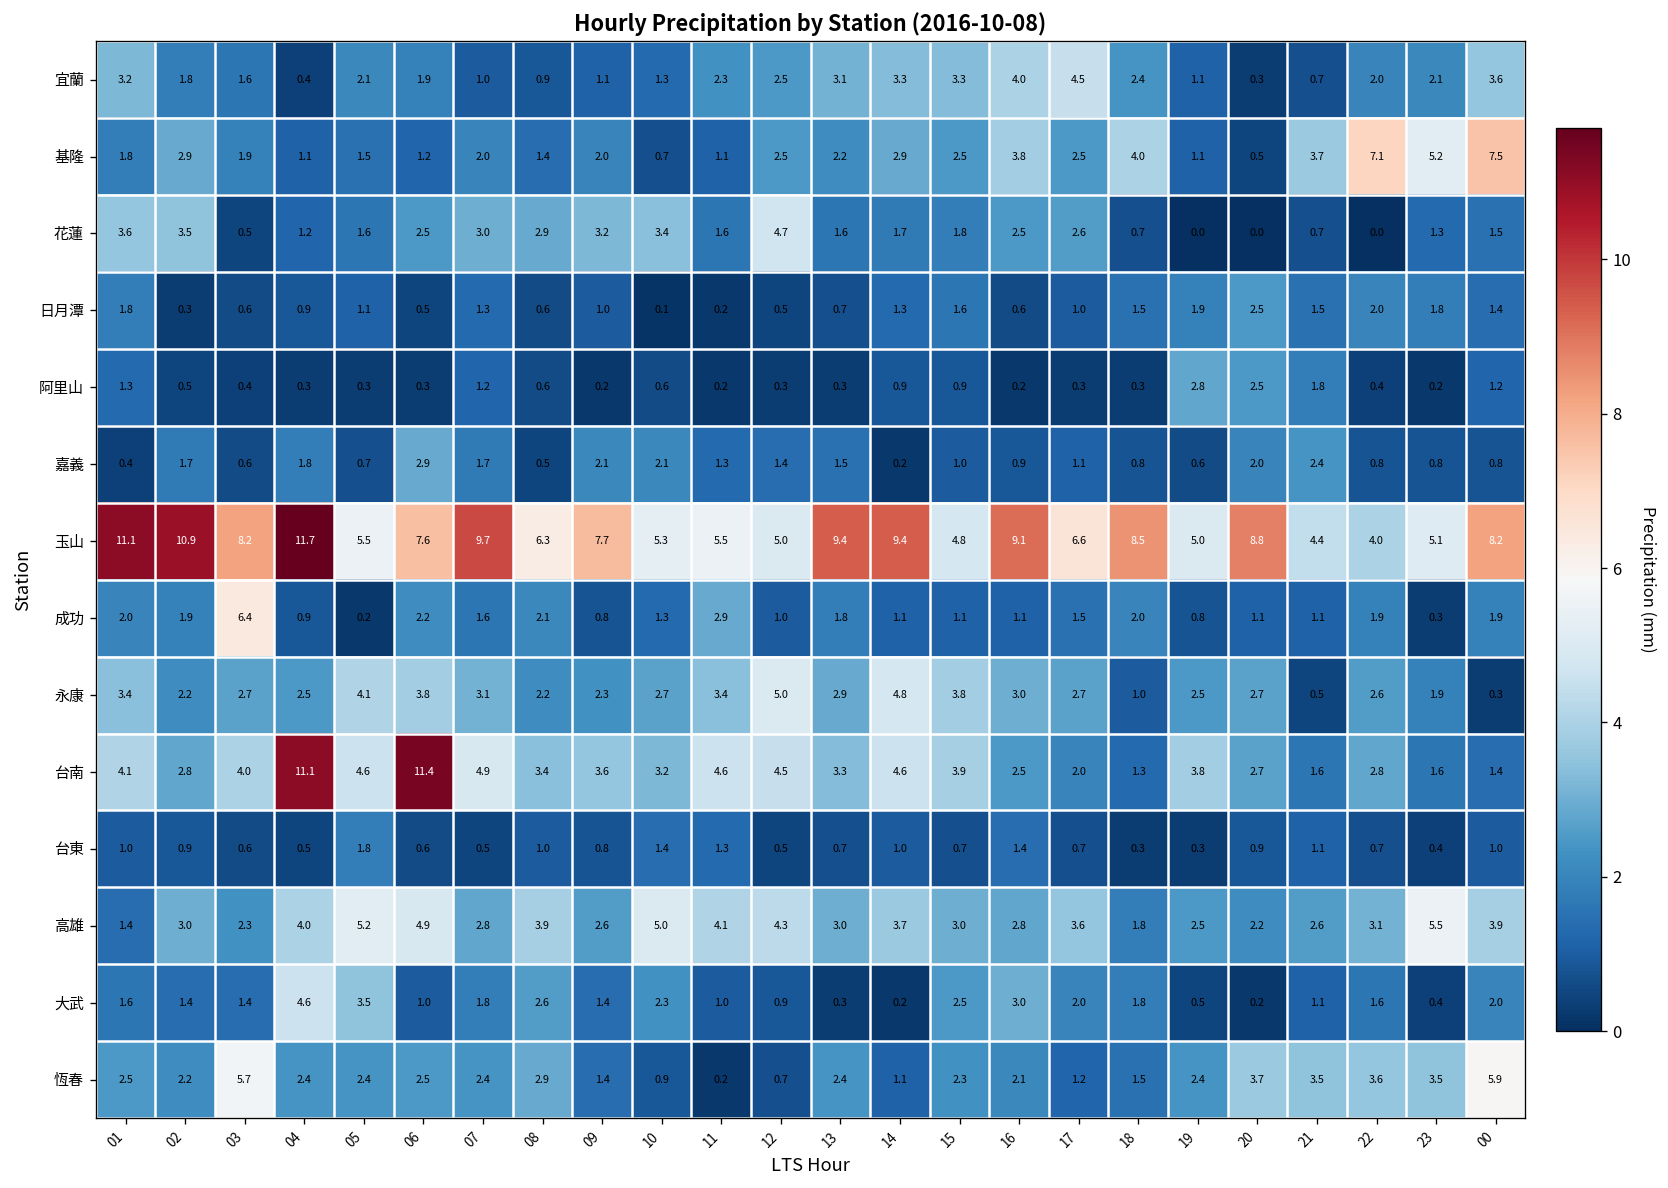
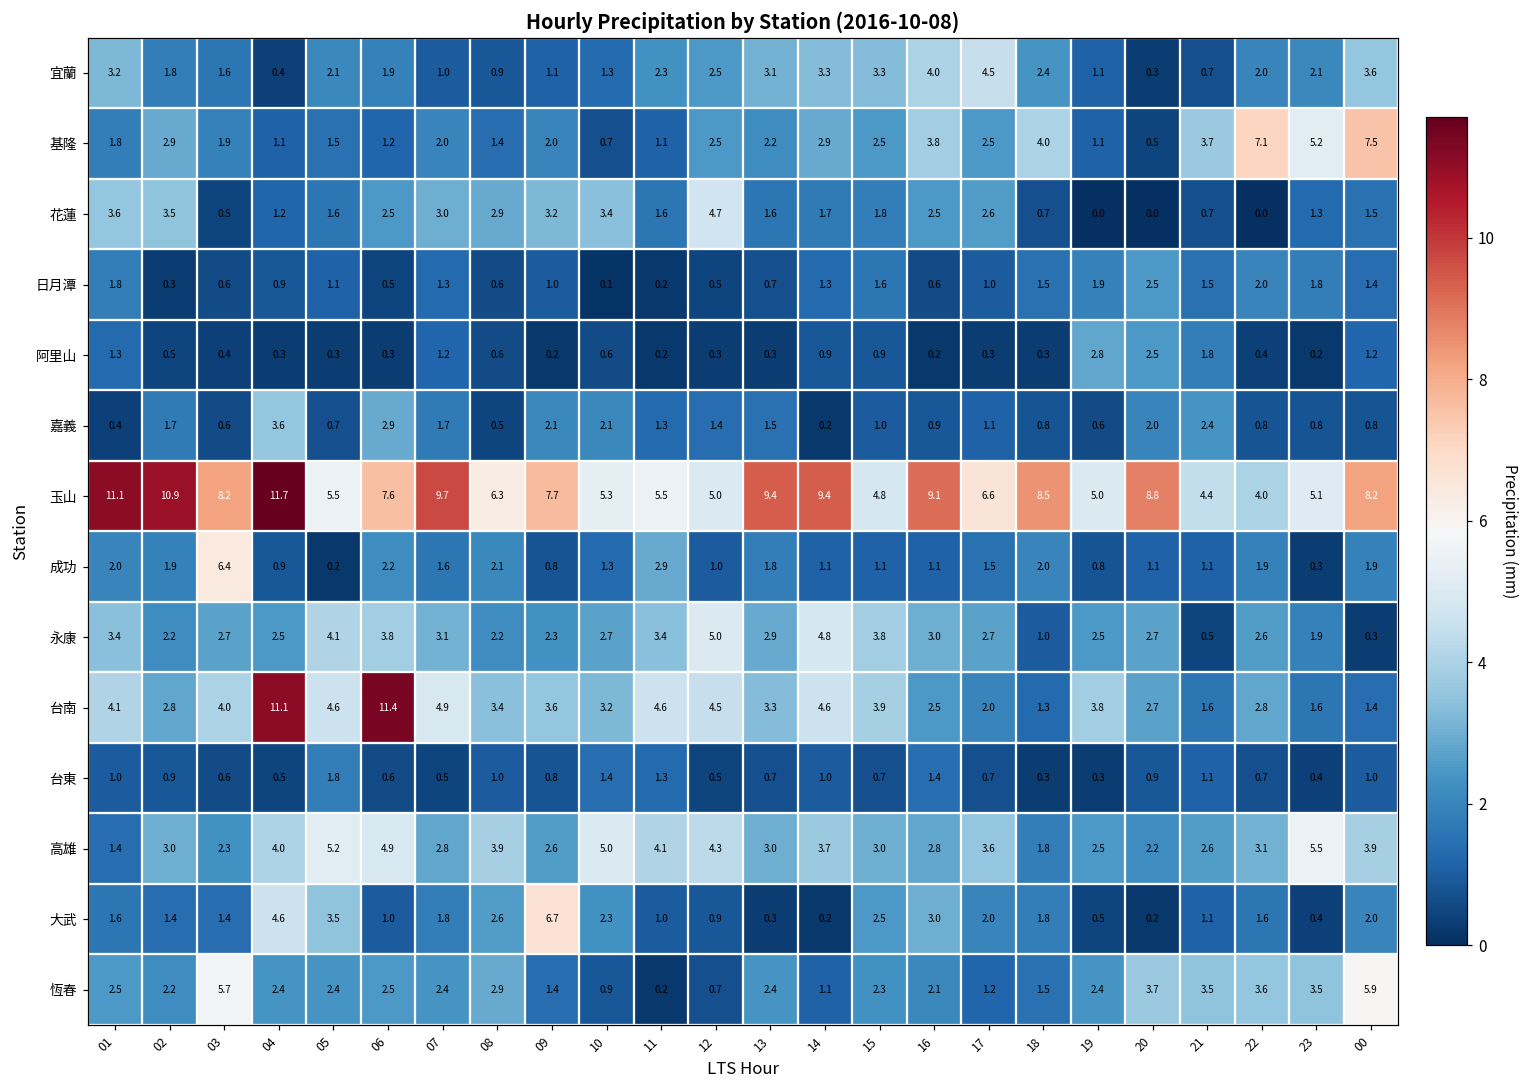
  {
    "嘉義": {
      "01": 0.4,
      "02": 1.7,
      "03": 0.6,
-     "04": 1.8,
+     "04": 3.6,
      "05": 0.7,
      "06": 2.9,
      "07": 1.7,
      "08": 0.5,
      "09": 2.1,
      "10": 2.1,
      "11": 1.3,
      "12": 1.4,
      "13": 1.5,
      "14": 0.2,
      "15": 1.0,
      "16": 0.9,
      "17": 1.1,
      "18": 0.8,
      "19": 0.6,
      "20": 2.0,
      "21": 2.4,
      "22": 0.8,
      "23": 0.8,
      "00": 0.8
    },
    "大武": {
      "01": 1.6,
      "02": 1.4,
      "03": 1.4,
      "04": 4.6,
      "05": 3.5,
      "06": 1.0,
      "07": 1.8,
      "08": 2.6,
-     "09": 1.4,
+     "09": 6.7,
      "10": 2.3,
      "11": 1.0,
      "12": 0.9,
      "13": 0.3,
      "14": 0.2,
      "15": 2.5,
      "16": 3.0,
      "17": 2.0,
      "18": 1.8,
      "19": 0.5,
      "20": 0.2,
      "21": 1.1,
      "22": 1.6,
      "23": 0.4,
      "00": 2.0
    }
  }
